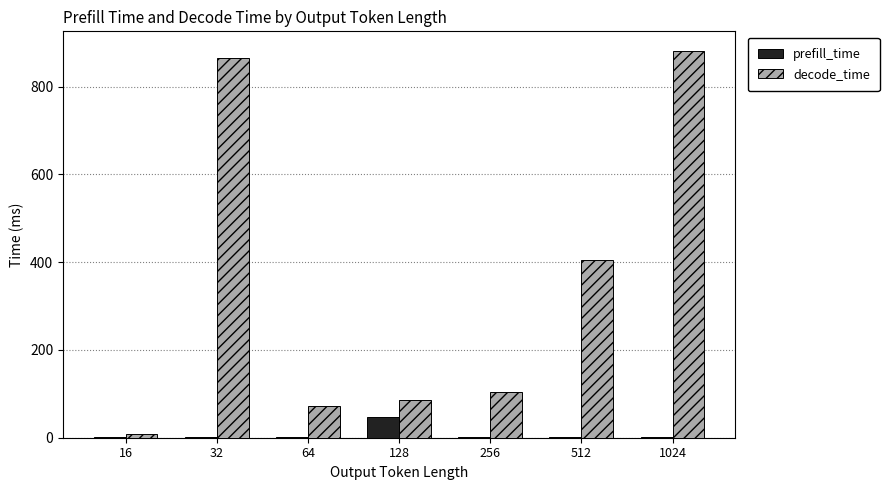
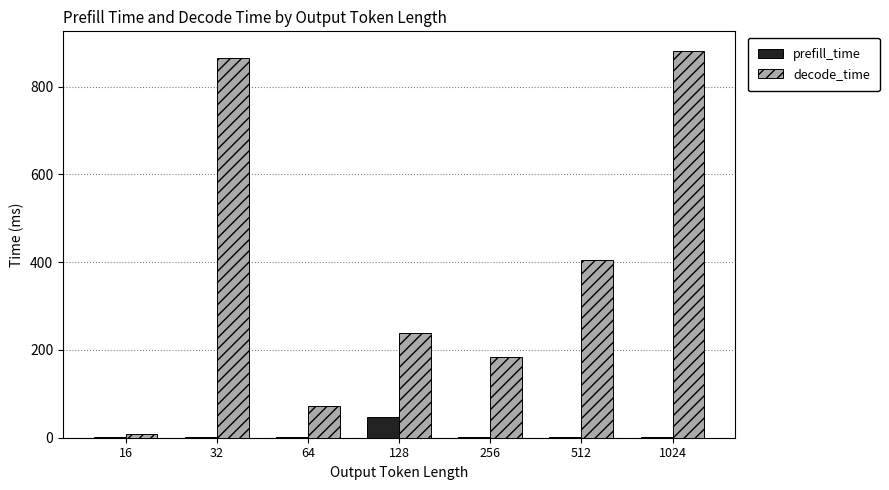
  {
    "prefill_time": {
      "128": 50
    },
    "decode_time": {
      "16": 10,
      "32": 870,
      "64": 70,
-     "128": 90,
-     "256": 100,
+     "128": 240,
+     "256": 180,
      "512": 410,
      "1024": 880
    }
  }
